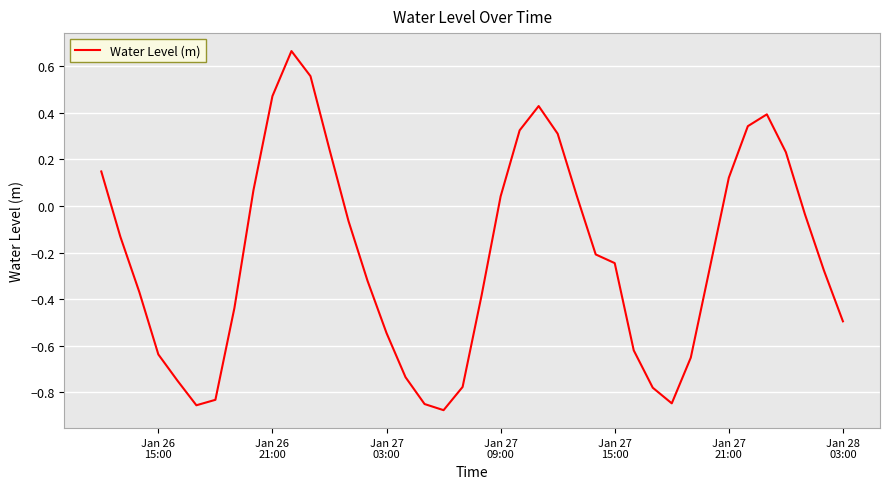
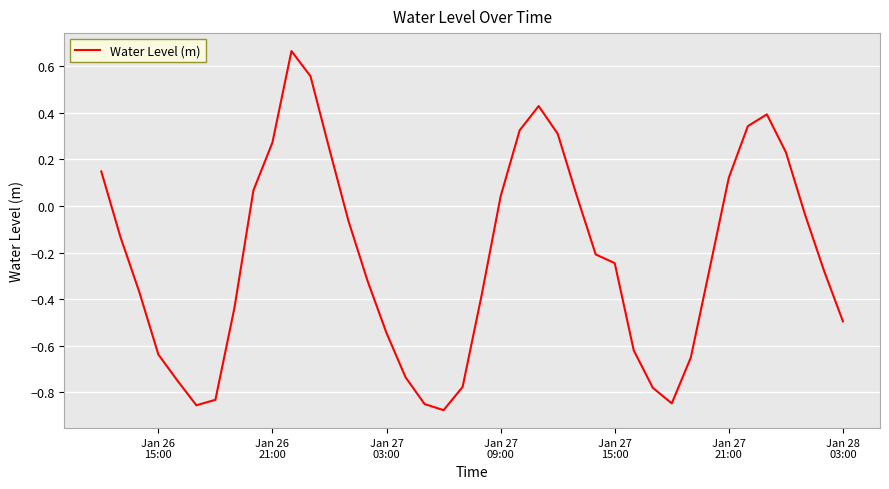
  {
    "Jan 26 15:00": -0.64,
-   "Jan 26 21:00": 0.47,
+   "Jan 26 21:00": 0.27,
    "Jan 27 03:00": -0.55,
    "Jan 27 09:00": 0.04,
    "Jan 27 15:00": -0.25,
    "Jan 27 21:00": 0.12,
    "Jan 28 03:00": -0.50
  }
